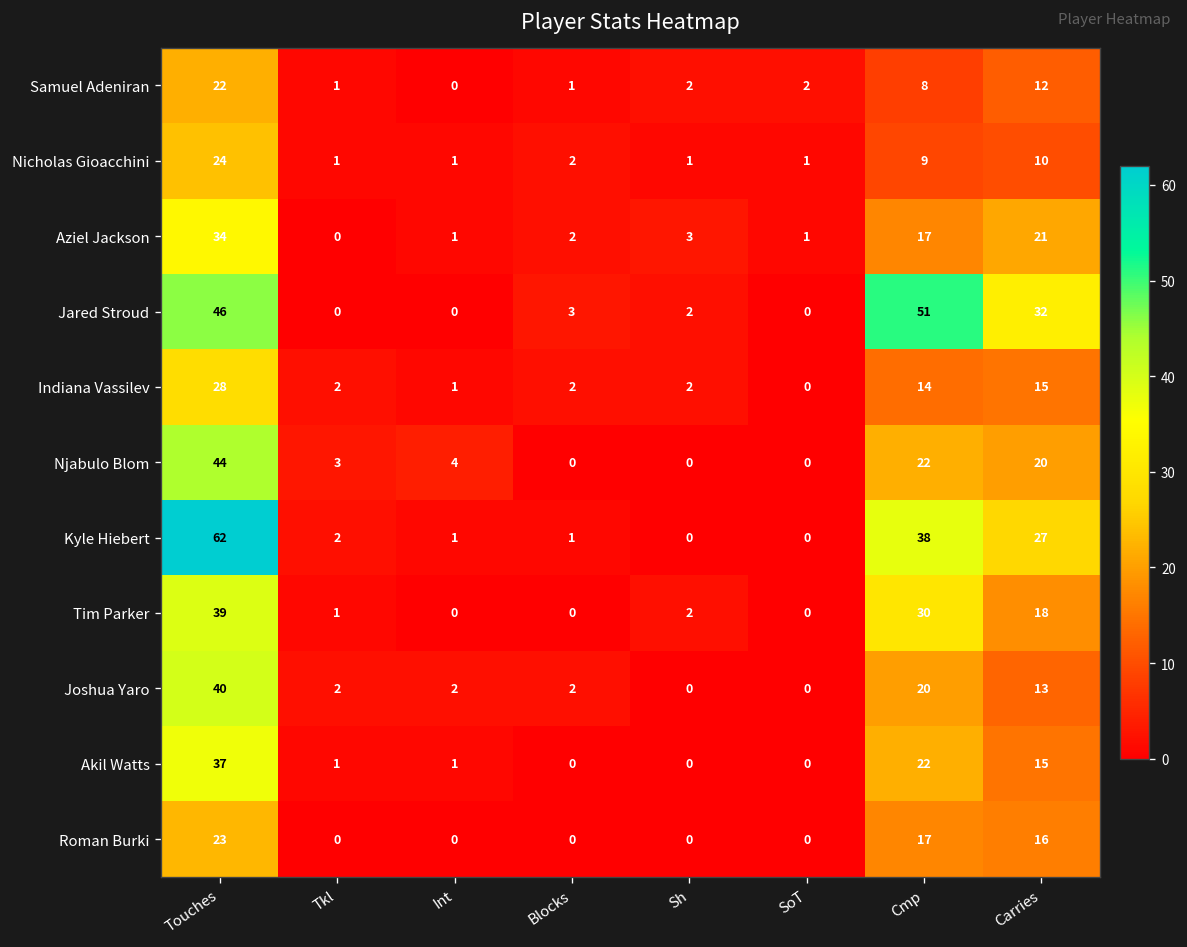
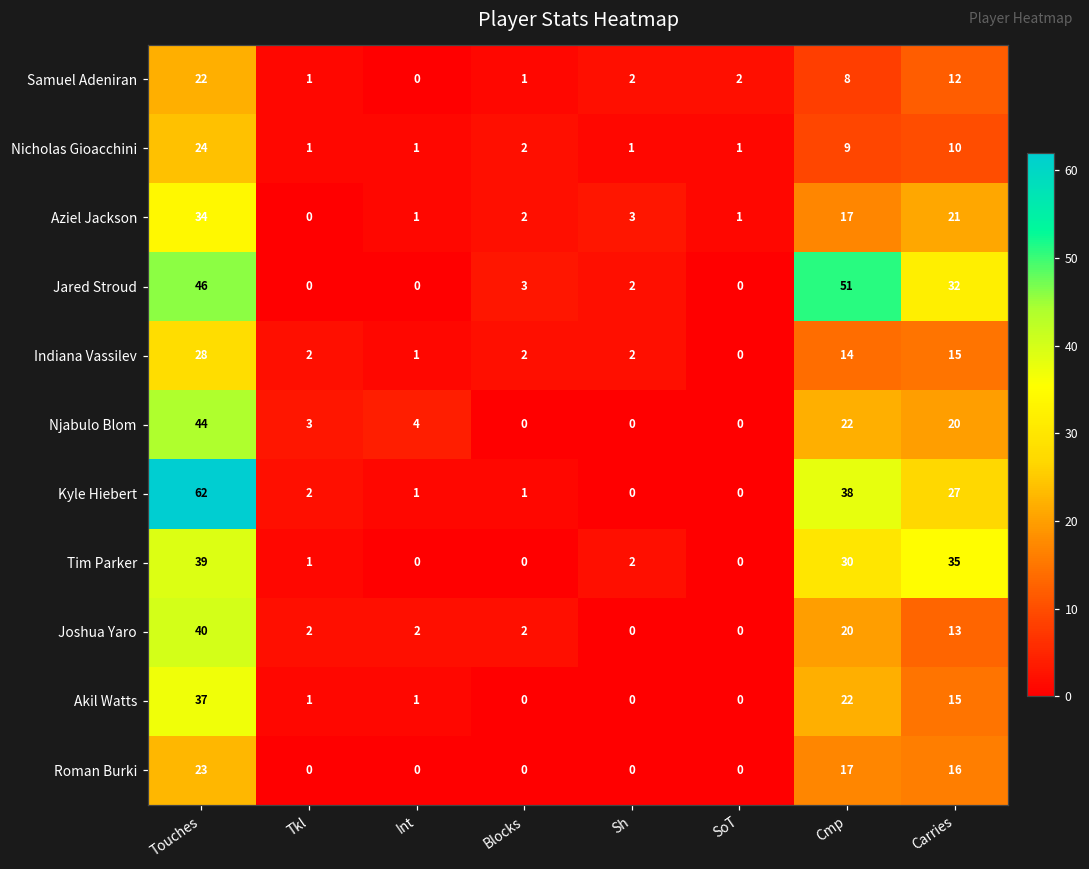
  {
    "Samuel Adeniran": {
      "Touches": 22,
      "Tkl": 1,
      "Int": 0,
      "Blocks": 1,
      "Sh": 2,
      "SoT": 2,
      "Cmp": 8,
      "Carries": 12
    },
    "Nicholas Gioacchini": {
      "Touches": 24,
      "Tkl": 1,
      "Int": 1,
      "Blocks": 2,
      "Sh": 1,
      "SoT": 1,
      "Cmp": 9,
      "Carries": 10
    },
    "Aziel Jackson": {
      "Touches": 34,
      "Tkl": 0,
      "Int": 1,
      "Blocks": 2,
      "Sh": 3,
      "SoT": 1,
      "Cmp": 17,
      "Carries": 21
    },
    "Jared Stroud": {
      "Touches": 46,
      "Tkl": 0,
      "Int": 0,
      "Blocks": 3,
      "Sh": 2,
      "SoT": 0,
      "Cmp": 51,
      "Carries": 32
    },
    "Indiana Vassilev": {
      "Touches": 28,
      "Tkl": 2,
      "Int": 1,
      "Blocks": 2,
      "Sh": 2,
      "SoT": 0,
      "Cmp": 14,
      "Carries": 15
    },
    "Njabulo Blom": {
      "Touches": 44,
      "Tkl": 3,
      "Int": 4,
      "Blocks": 0,
      "Sh": 0,
      "SoT": 0,
      "Cmp": 22,
      "Carries": 20
    },
    "Kyle Hiebert": {
      "Touches": 62,
      "Tkl": 2,
      "Int": 1,
      "Blocks": 1,
      "Sh": 0,
      "SoT": 0,
      "Cmp": 38,
      "Carries": 27
    },
    "Tim Parker": {
      "Touches": 39,
      "Tkl": 1,
      "Int": 0,
      "Blocks": 0,
      "Sh": 2,
      "SoT": 0,
      "Cmp": 30,
-     "Carries": 18
+     "Carries": 35
    },
    "Joshua Yaro": {
      "Touches": 40,
      "Tkl": 2,
      "Int": 2,
      "Blocks": 2,
      "Sh": 0,
      "SoT": 0,
      "Cmp": 20,
      "Carries": 13
    },
    "Akil Watts": {
      "Touches": 37,
      "Tkl": 1,
      "Int": 1,
      "Blocks": 0,
      "Sh": 0,
      "SoT": 0,
      "Cmp": 22,
      "Carries": 15
    },
    "Roman Burki": {
      "Touches": 23,
      "Tkl": 0,
      "Int": 0,
      "Blocks": 0,
      "Sh": 0,
      "SoT": 0,
      "Cmp": 17,
      "Carries": 16
    }
  }
